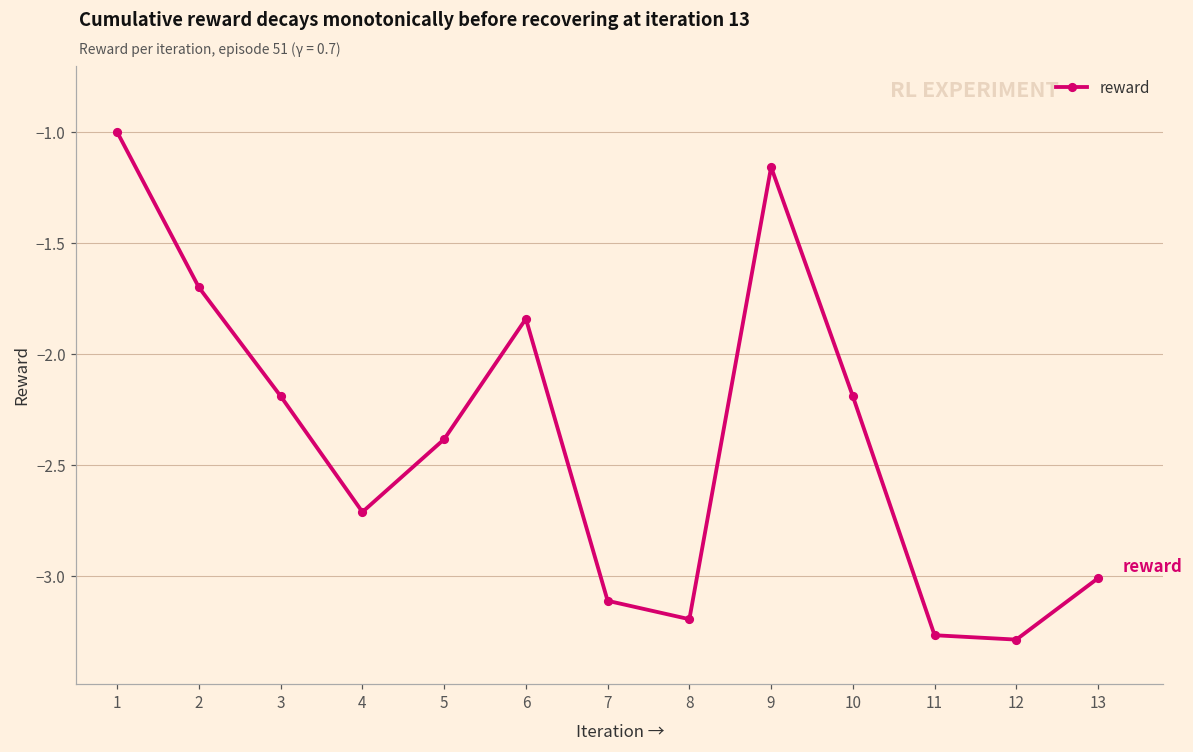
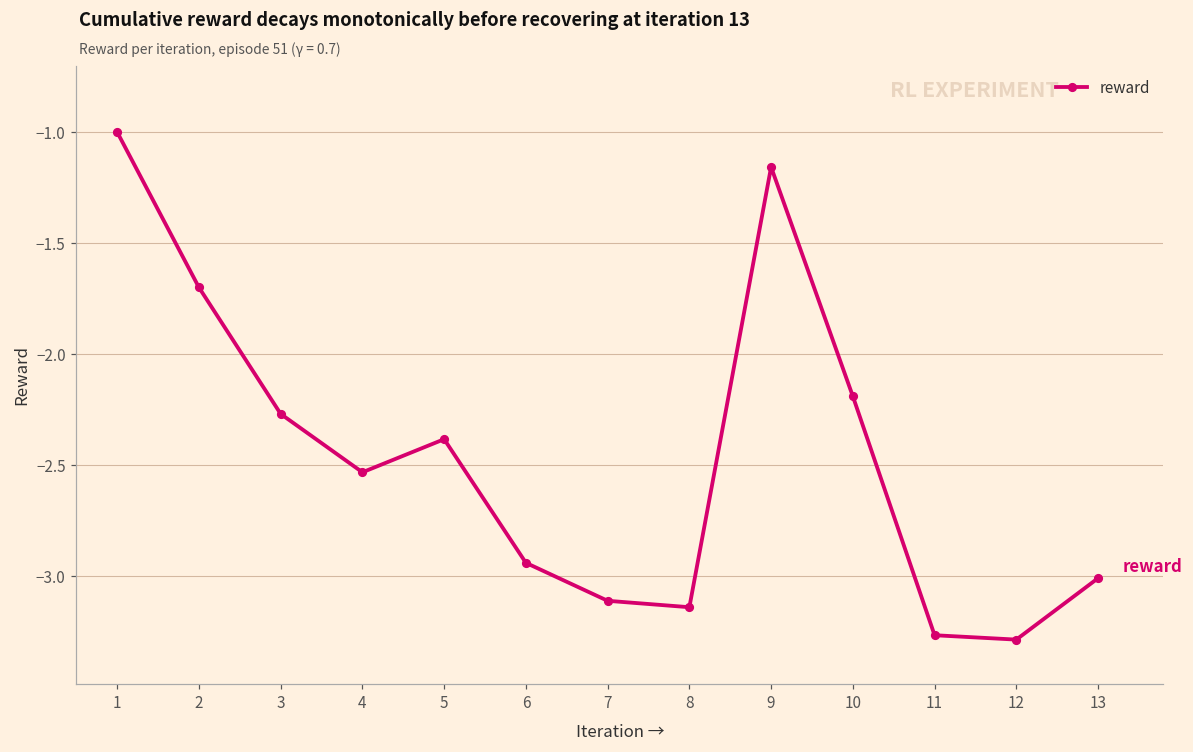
  {
    "1": -1.00,
    "2": -1.70,
-   "3": -2.19,
-   "4": -2.71,
+   "3": -2.27,
+   "4": -2.53,
    "5": -2.38,
-   "6": -1.84,
+   "6": -2.94,
    "7": -3.11,
-   "8": -3.20,
+   "8": -3.14,
    "9": -1.16,
    "10": -2.19,
    "11": -3.27,
    "12": -3.29,
    "13": -3.01
  }
